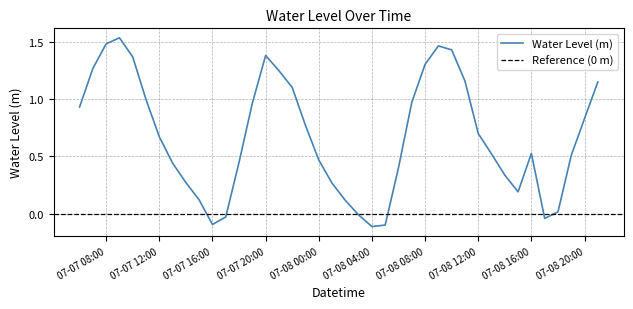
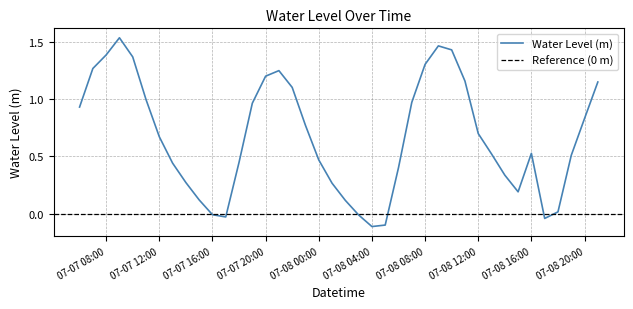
  {
-   "07-07 08:00": 1.48,
+   "07-07 08:00": 1.38,
    "07-07 12:00": 0.67,
-   "07-07 16:00": -0.09,
-   "07-07 20:00": 1.38,
+   "07-07 16:00": -0.01,
+   "07-07 20:00": 1.20,
    "07-08 00:00": 0.47,
    "07-08 04:00": -0.11,
    "07-08 08:00": 1.30,
    "07-08 12:00": 0.70,
    "07-08 16:00": 0.53,
    "07-08 20:00": 0.83
  }
